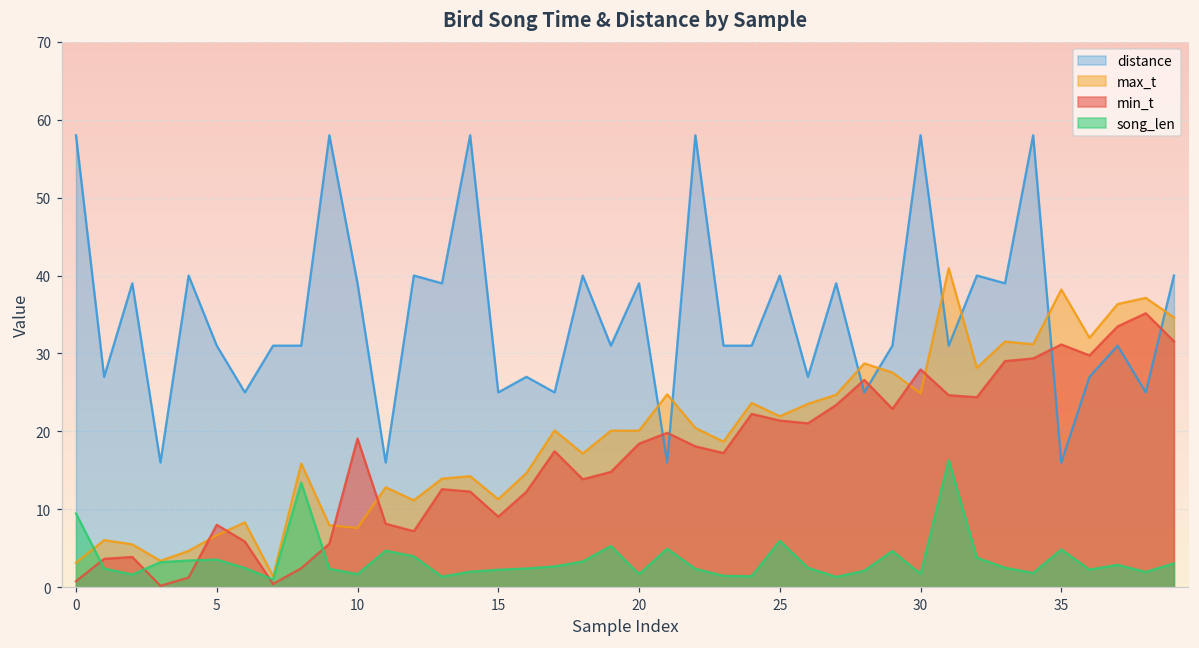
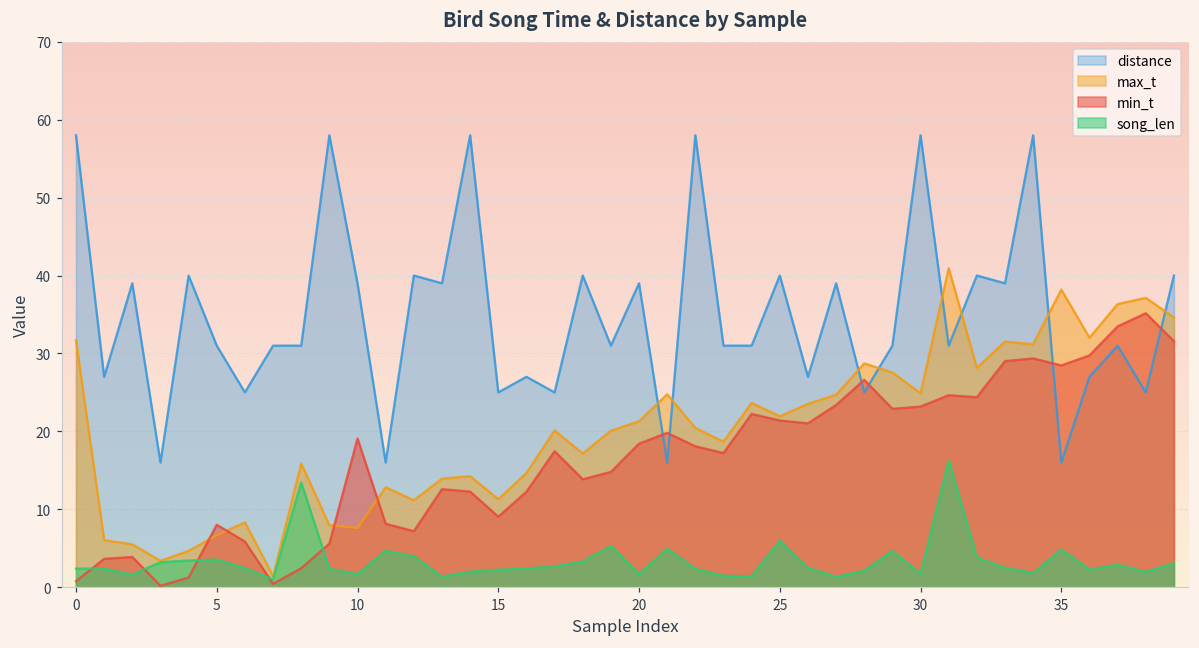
  {
    "distance": {
      "0": 58,
      "5": 31,
      "10": 39,
      "15": 25,
      "20": 39,
      "25": 40,
      "30": 58,
      "35": 16
    },
    "max_t": {
-     "0": 3,
+     "0": 32,
      "5": 7,
      "10": 8,
      "15": 11,
-     "20": 20,
+     "20": 21,
      "25": 22,
      "30": 25,
      "35": 38
    },
    "min_t": {
      "0": 1,
      "5": 8,
      "10": 19,
      "15": 9,
      "20": 18,
      "25": 21,
-     "30": 28,
-     "35": 31
+     "30": 23,
+     "35": 28
    },
    "song_len": {
-     "0": 9,
+     "0": 2,
      "5": 4,
      "10": 2,
      "15": 2,
      "20": 2,
      "25": 6,
      "30": 2,
      "35": 5
    }
  }
